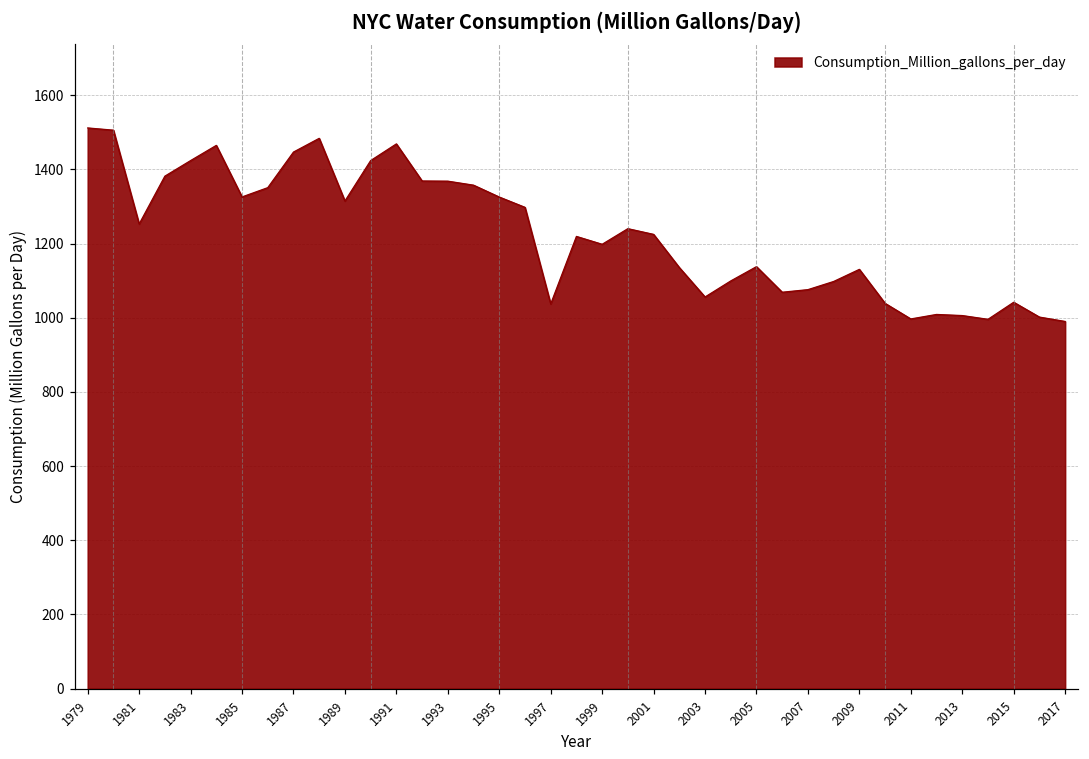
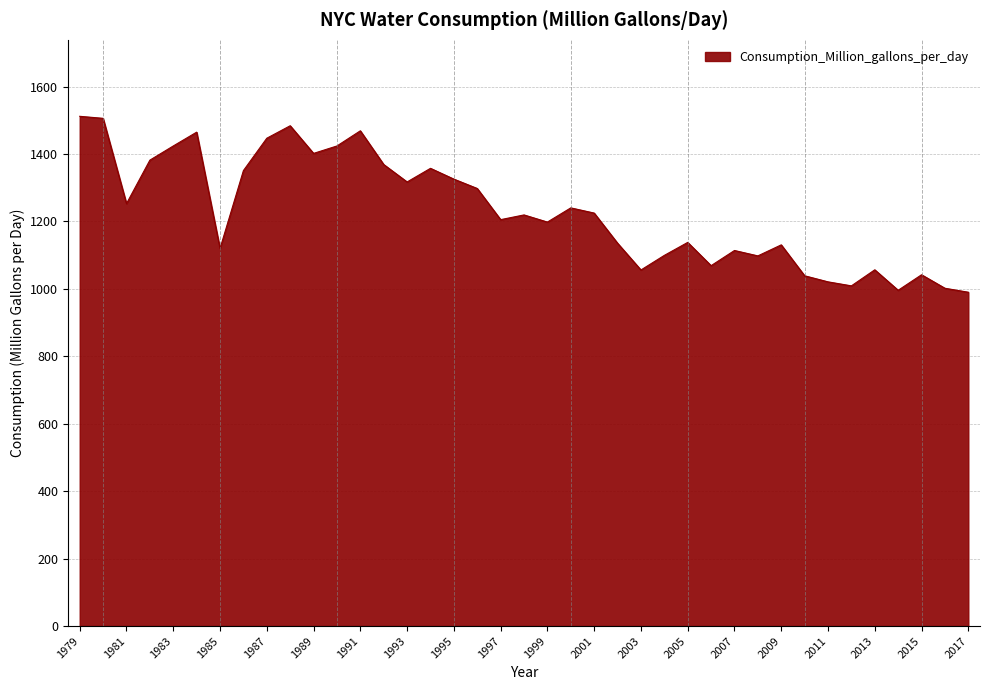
  {
    "1979": 1510,
    "1981": 1250,
    "1983": 1420,
-   "1985": 1330,
+   "1985": 1120,
    "1987": 1450,
-   "1989": 1320,
+   "1989": 1400,
    "1991": 1470,
-   "1993": 1370,
+   "1993": 1320,
    "1995": 1330,
-   "1997": 1040,
+   "1997": 1210,
    "1999": 1200,
    "2001": 1230,
    "2003": 1060,
    "2005": 1140,
-   "2007": 1080,
+   "2007": 1110,
    "2009": 1130,
-   "2011": 1000,
-   "2013": 1010,
+   "2011": 1020,
+   "2013": 1060,
    "2015": 1040,
    "2017": 990
  }
